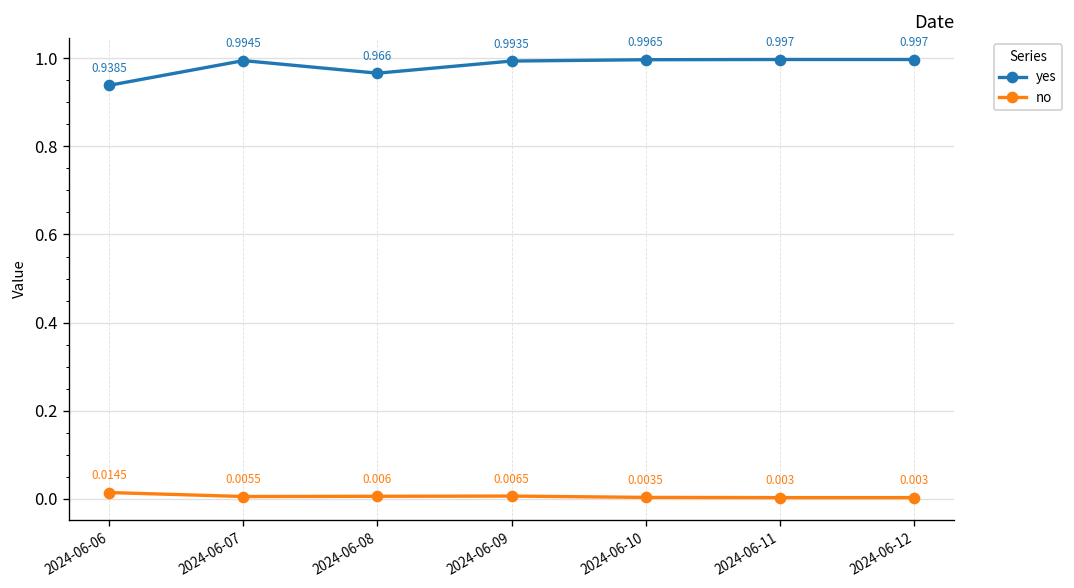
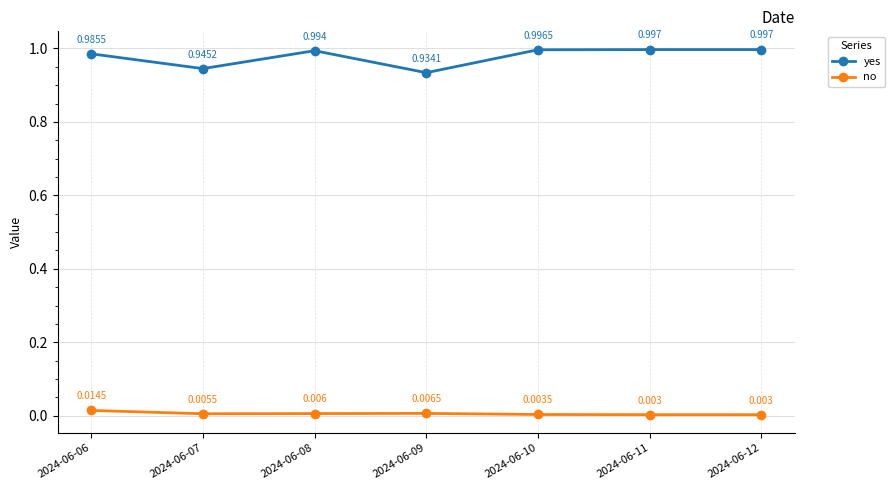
  {
    "yes": {
-     "2024-06-06": 0.9385,
-     "2024-06-07": 0.9945,
-     "2024-06-08": 0.966,
-     "2024-06-09": 0.9935,
+     "2024-06-06": 0.9855,
+     "2024-06-07": 0.9452,
+     "2024-06-08": 0.994,
+     "2024-06-09": 0.9341,
      "2024-06-10": 0.9965,
      "2024-06-11": 0.997,
      "2024-06-12": 0.997
    },
    "no": {
      "2024-06-06": 0.0145,
      "2024-06-07": 0.0055,
      "2024-06-08": 0.006,
      "2024-06-09": 0.0065,
      "2024-06-10": 0.0035,
      "2024-06-11": 0.003,
      "2024-06-12": 0.003
    }
  }
